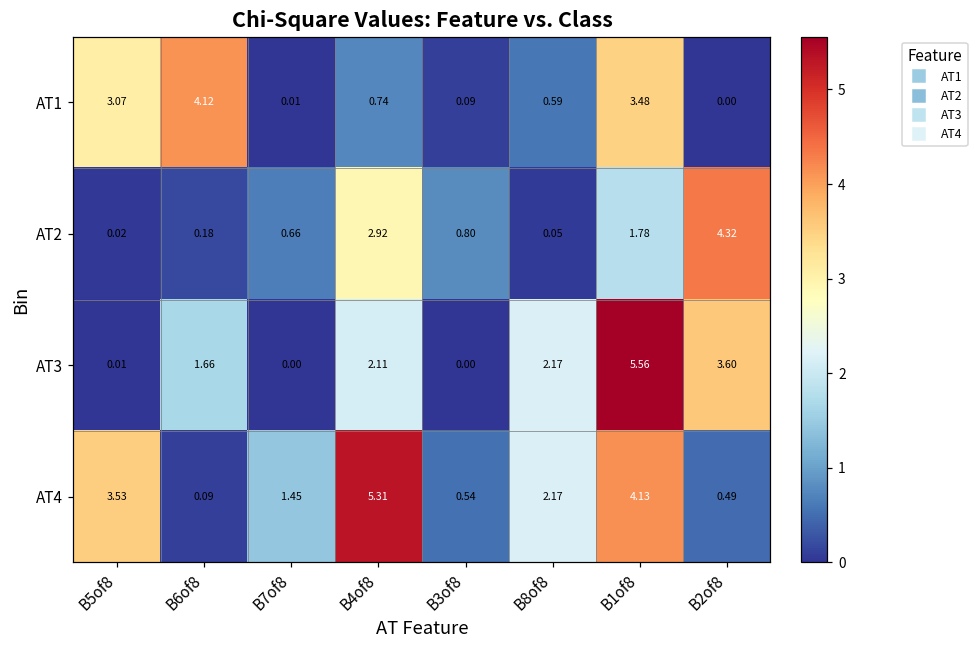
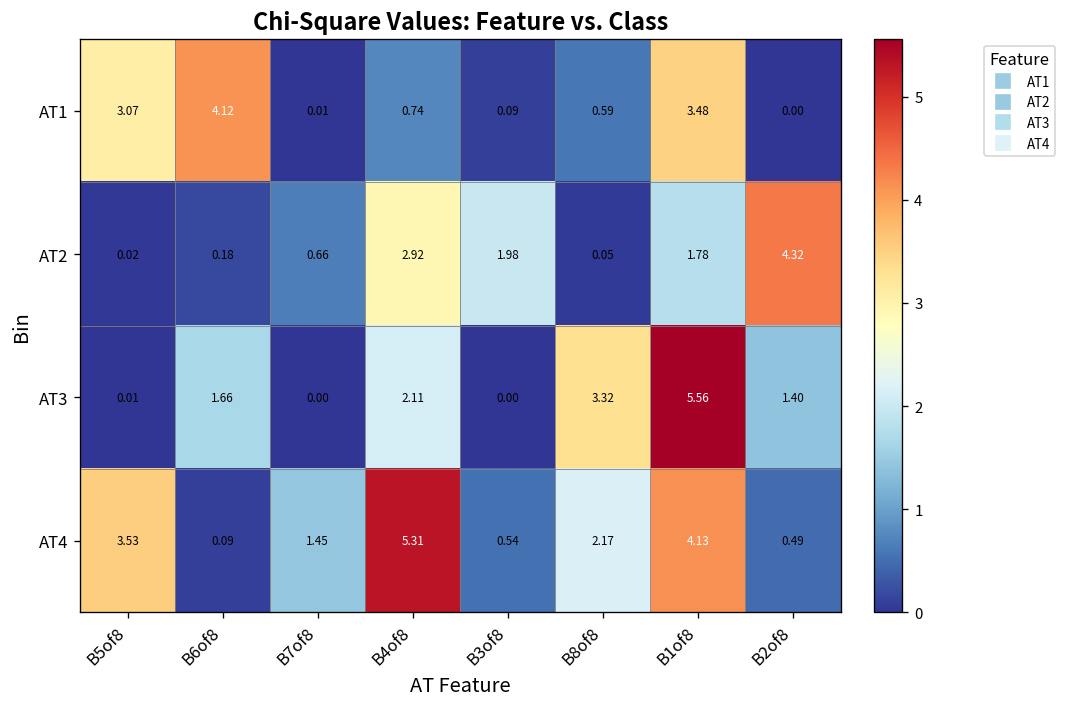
  {
    "AT1": {
      "B5of8": 3.07,
      "B6of8": 4.12,
      "B7of8": 0.01,
      "B4of8": 0.74,
      "B3of8": 0.09,
      "B8of8": 0.59,
      "B1of8": 3.48,
      "B2of8": 0.00
    },
    "AT2": {
      "B5of8": 0.02,
      "B6of8": 0.18,
      "B7of8": 0.66,
      "B4of8": 2.92,
-     "B3of8": 0.80,
+     "B3of8": 1.98,
      "B8of8": 0.05,
      "B1of8": 1.78,
      "B2of8": 4.32
    },
    "AT3": {
      "B5of8": 0.01,
      "B6of8": 1.66,
      "B7of8": 0.00,
      "B4of8": 2.11,
      "B3of8": 0.00,
-     "B8of8": 2.17,
+     "B8of8": 3.32,
      "B1of8": 5.56,
-     "B2of8": 3.60
+     "B2of8": 1.40
    },
    "AT4": {
      "B5of8": 3.53,
      "B6of8": 0.09,
      "B7of8": 1.45,
      "B4of8": 5.31,
      "B3of8": 0.54,
      "B8of8": 2.17,
      "B1of8": 4.13,
      "B2of8": 0.49
    }
  }
